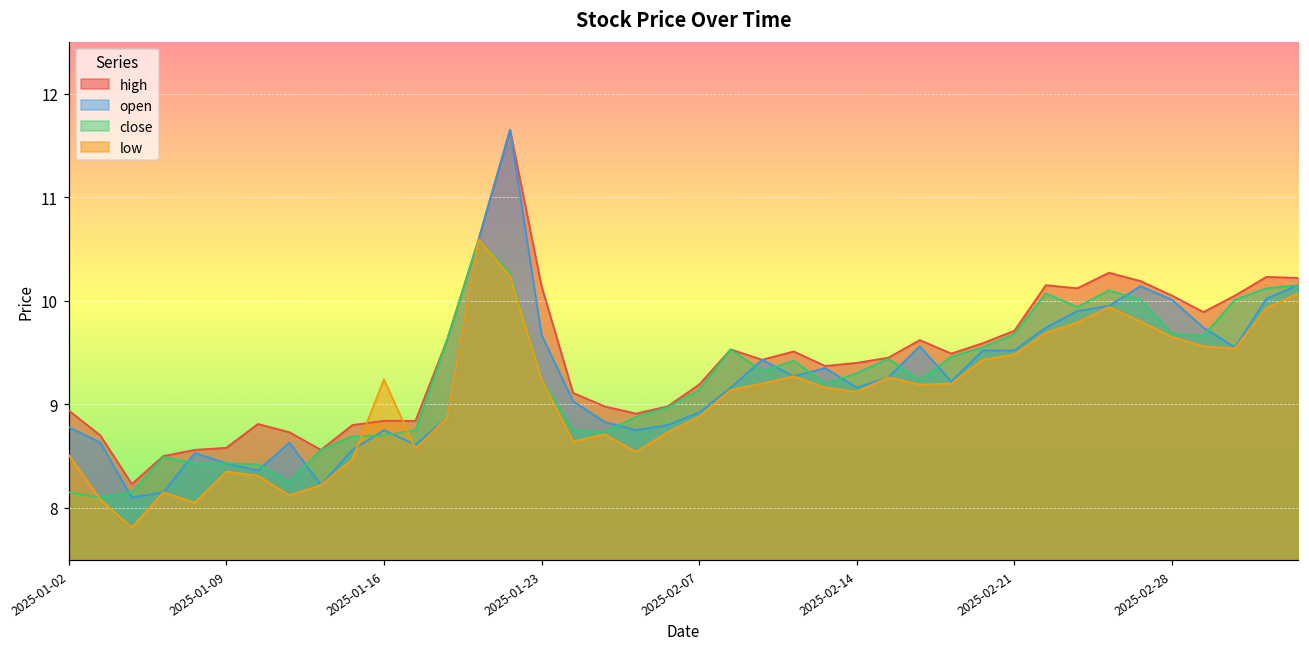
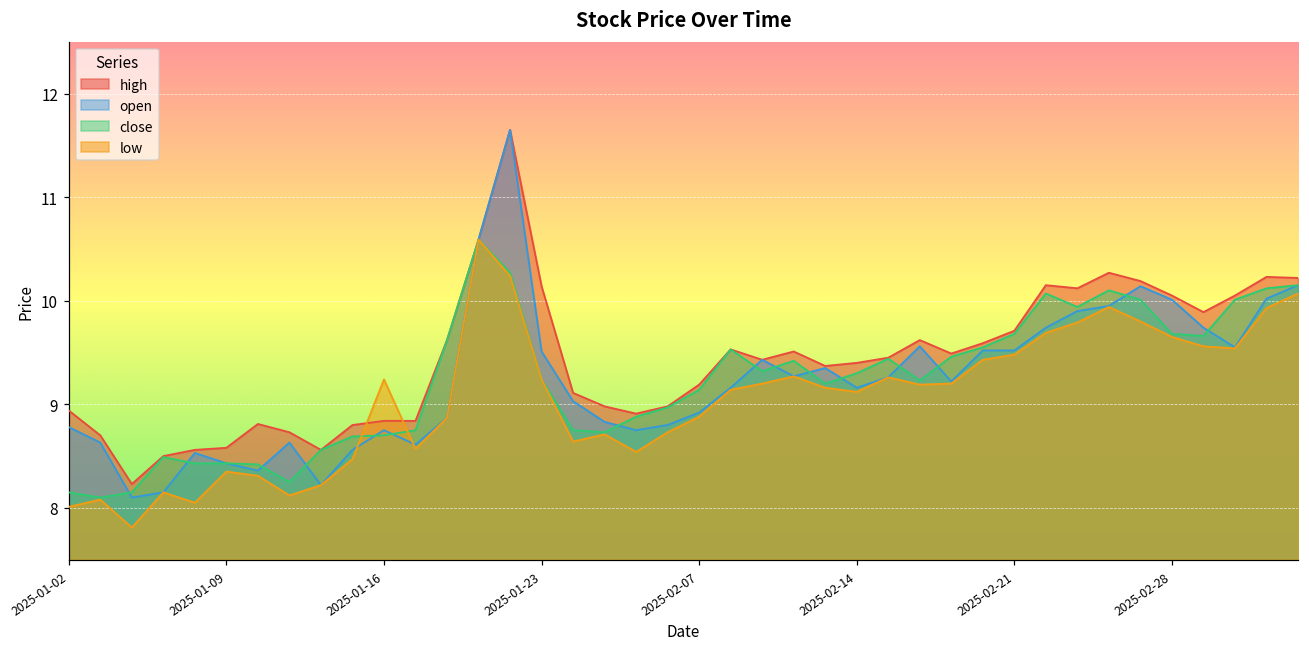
  {
    "high": {
      "2025-01-02": 8.9,
      "2025-01-09": 8.6,
      "2025-01-16": 8.8,
      "2025-01-23": 10.1,
      "2025-02-07": 9.2,
      "2025-02-14": 9.4,
      "2025-02-21": 9.7,
      "2025-02-28": 10.1
    },
    "open": {
      "2025-01-02": 8.8,
      "2025-01-16": 8.8,
-     "2025-01-23": 9.7,
+     "2025-01-23": 9.5,
      "2025-02-07": 8.9,
      "2025-02-14": 9.2,
      "2025-02-21": 9.5,
      "2025-02-28": 10.0
    },
    "close": {
      "2025-01-02": 8.2,
      "2025-01-16": 8.7,
      "2025-02-07": 9.1,
      "2025-02-14": 9.3,
      "2025-02-21": 9.7,
      "2025-02-28": 9.7
    },
    "low": {
-     "2025-01-02": 8.5,
+     "2025-01-02": 8.0,
      "2025-01-09": 8.4,
      "2025-01-16": 9.2,
      "2025-02-07": 8.9,
      "2025-02-14": 9.1,
      "2025-02-21": 9.5,
      "2025-02-28": 9.7
    }
  }
